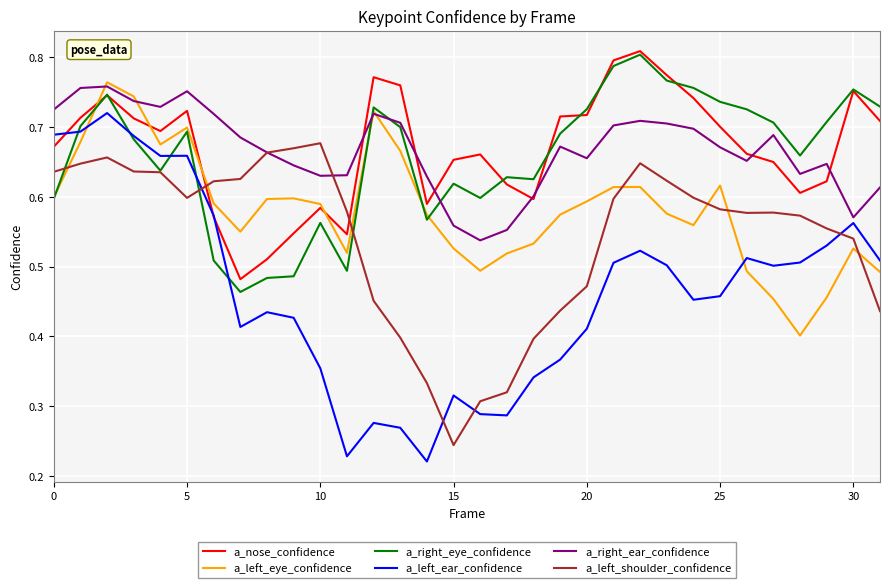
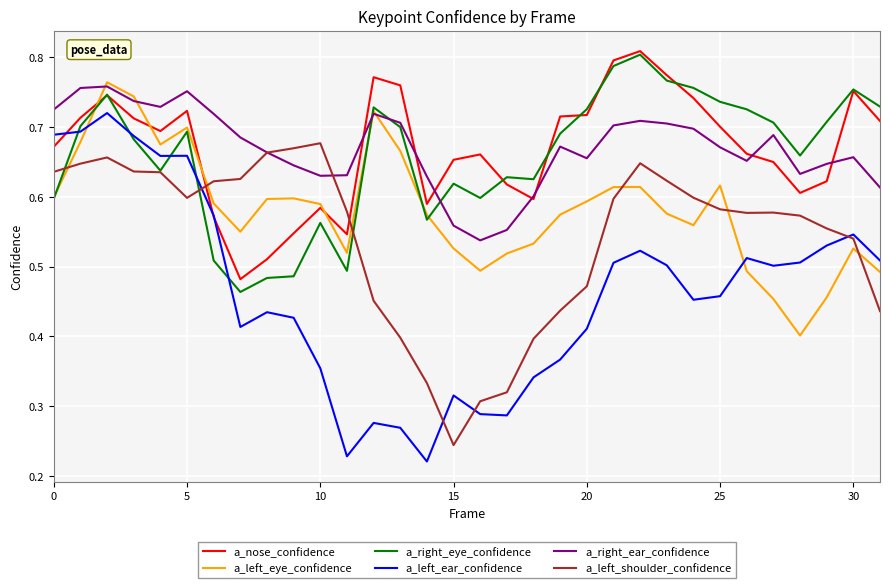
  {
    "a_nose_confidence": {
      "0": 0.67,
      "5": 0.72,
      "10": 0.58,
      "15": 0.65,
      "20": 0.72,
      "25": 0.70
    },
    "a_left_eye_confidence": {
      "5": 0.70,
      "10": 0.59,
      "15": 0.53,
      "20": 0.59,
      "25": 0.62,
      "30": 0.53
    },
    "a_right_eye_confidence": {
      "5": 0.69,
      "10": 0.56,
      "15": 0.62,
      "20": 0.73,
      "25": 0.74
    },
    "a_left_ear_confidence": {
      "0": 0.69,
      "5": 0.66,
      "10": 0.35,
      "15": 0.32,
      "20": 0.41,
      "25": 0.46,
-     "30": 0.56
+     "30": 0.55
    },
    "a_right_ear_confidence": {
      "0": 0.72,
      "5": 0.75,
      "10": 0.63,
      "15": 0.56,
      "20": 0.66,
      "25": 0.67,
-     "30": 0.57
+     "30": 0.66
    },
    "a_left_shoulder_confidence": {
      "0": 0.64,
      "5": 0.60,
      "10": 0.68,
      "15": 0.24,
      "20": 0.47,
      "25": 0.58,
      "30": 0.54
    }
  }
